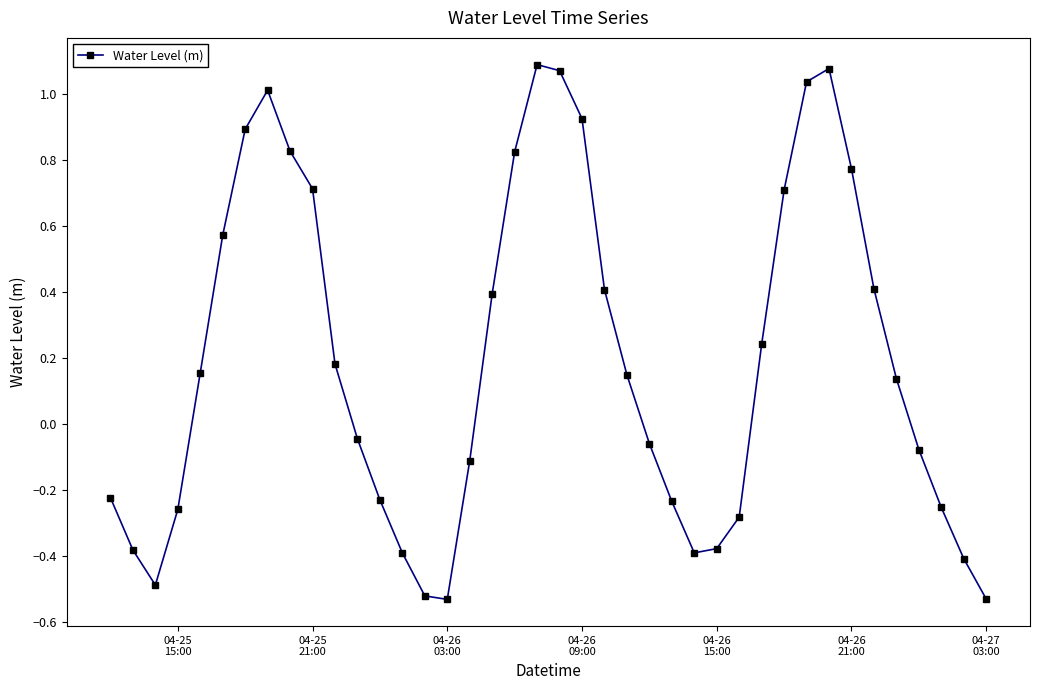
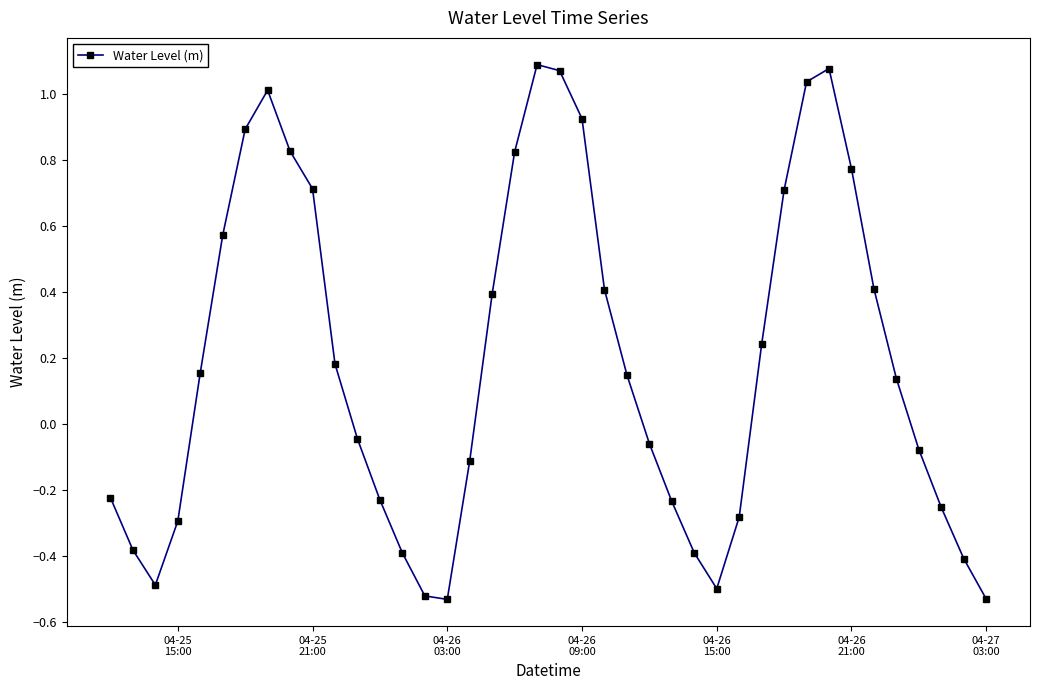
  {
-   "04-25 15:00": -0.26,
+   "04-25 15:00": -0.29,
    "04-25 21:00": 0.71,
    "04-26 03:00": -0.53,
    "04-26 09:00": 0.92,
-   "04-26 15:00": -0.38,
+   "04-26 15:00": -0.50,
    "04-26 21:00": 0.77,
    "04-27 03:00": -0.53
  }
